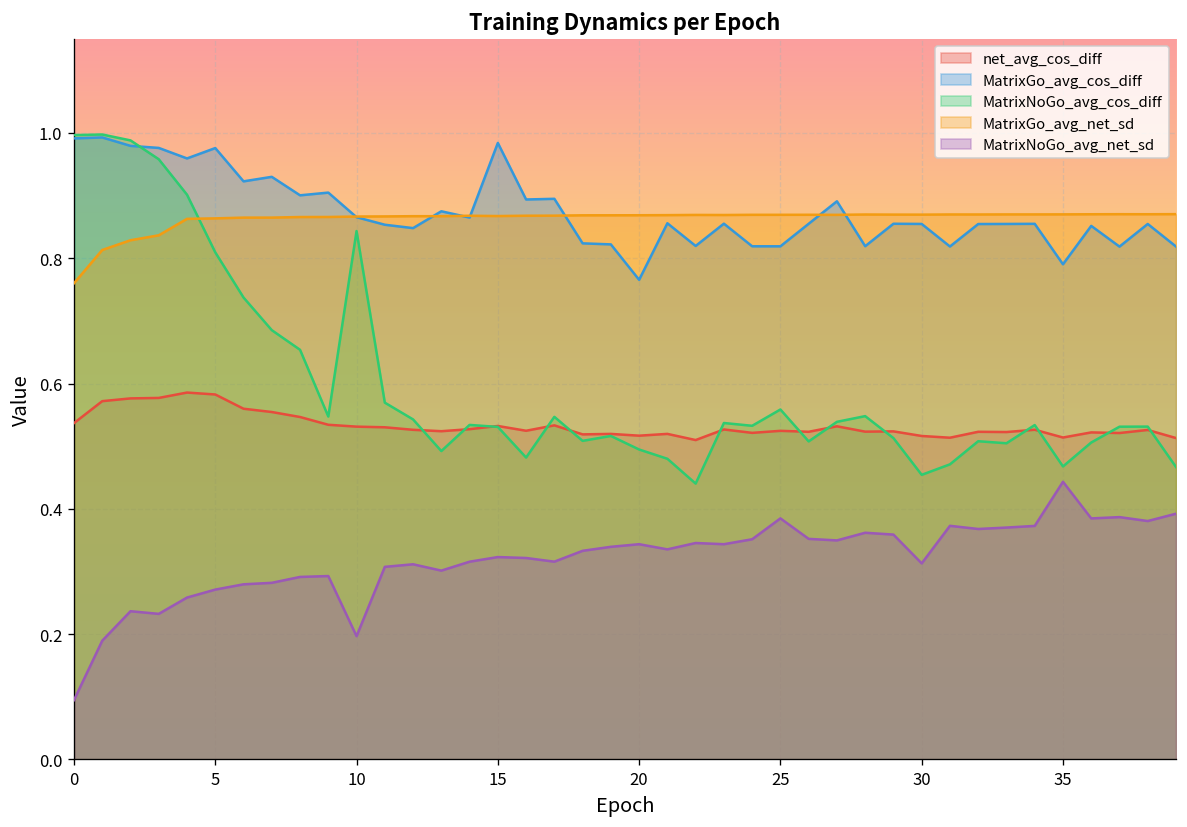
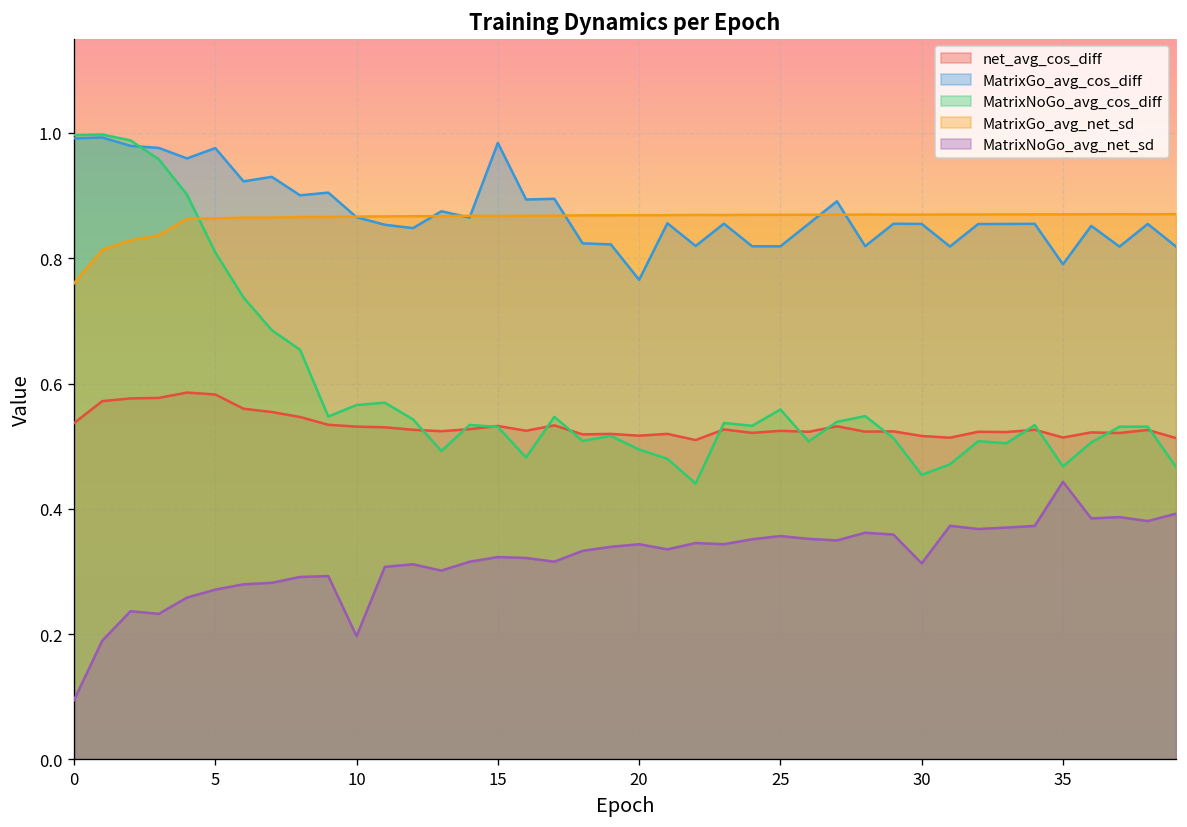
  {
    "MatrixGo_avg_cos_diff": {
      "0": 0.99,
      "5": 0.98,
      "15": 0.98,
      "20": 0.77,
      "25": 0.82,
      "30": 0.85,
      "35": 0.79
    },
    "MatrixNoGo_avg_cos_diff": {
      "0": 1.00,
      "5": 0.81,
-     "10": 0.84,
+     "10": 0.57,
      "20": 0.49,
      "25": 0.56,
      "30": 0.45,
      "35": 0.47
    },
    "MatrixNoGo_avg_net_sd": {
      "0": 0.09,
      "5": 0.27,
      "10": 0.20,
      "15": 0.32,
      "20": 0.34,
-     "25": 0.38,
+     "25": 0.36,
      "30": 0.31,
      "35": 0.44
    }
  }
